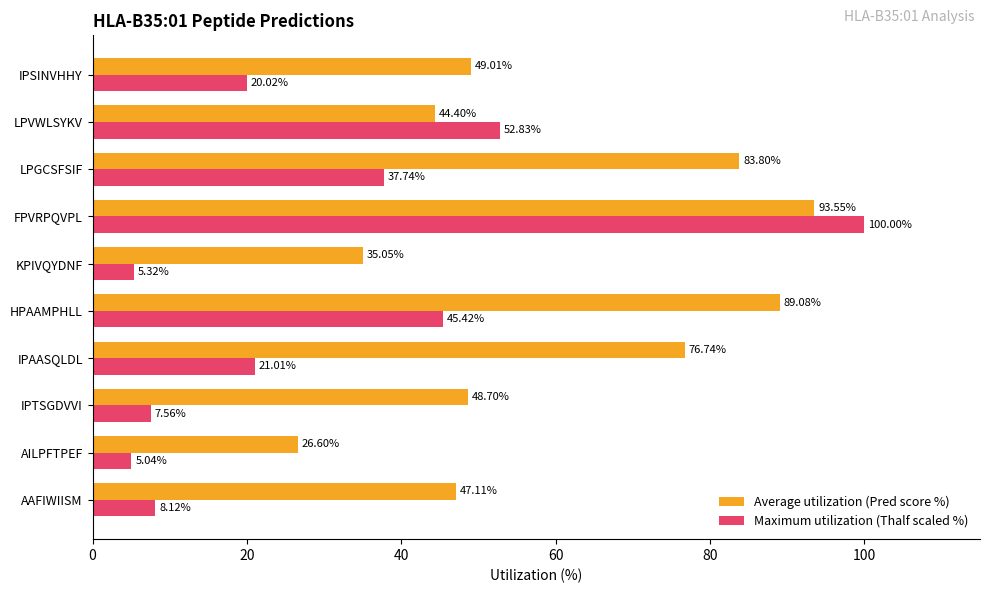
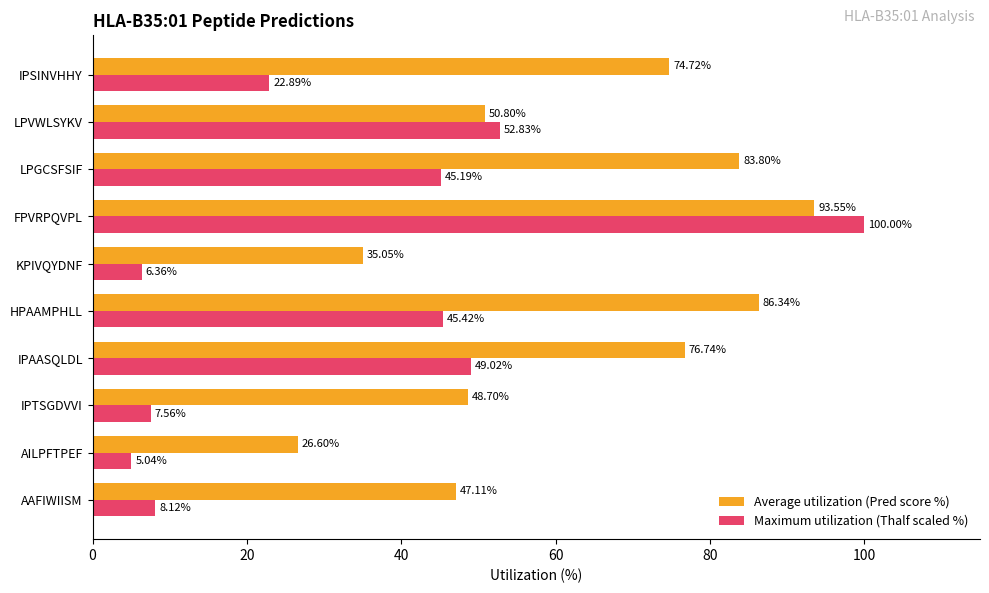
  {
    "Average utilization (Pred score %)": {
-     "IPSINVHHY": "49.01%",
-     "LPVWLSYKV": "44.40%",
+     "IPSINVHHY": "74.72%",
+     "LPVWLSYKV": "50.80%",
      "LPGCSFSIF": "83.80%",
      "FPVRPQVPL": "93.55%",
      "KPIVQYDNF": "35.05%",
-     "HPAAMPHLL": "89.08%",
+     "HPAAMPHLL": "86.34%",
      "IPAASQLDL": "76.74%",
      "IPTSGDVVI": "48.70%",
      "AILPFTPEF": "26.60%",
      "AAFIWIISM": "47.11%"
    },
    "Maximum utilization (Thalf scaled %)": {
-     "IPSINVHHY": "20.02%",
+     "IPSINVHHY": "22.89%",
      "LPVWLSYKV": "52.83%",
-     "LPGCSFSIF": "37.74%",
+     "LPGCSFSIF": "45.19%",
      "FPVRPQVPL": "100.00%",
-     "KPIVQYDNF": "5.32%",
+     "KPIVQYDNF": "6.36%",
      "HPAAMPHLL": "45.42%",
-     "IPAASQLDL": "21.01%",
+     "IPAASQLDL": "49.02%",
      "IPTSGDVVI": "7.56%",
      "AILPFTPEF": "5.04%",
      "AAFIWIISM": "8.12%"
    }
  }
